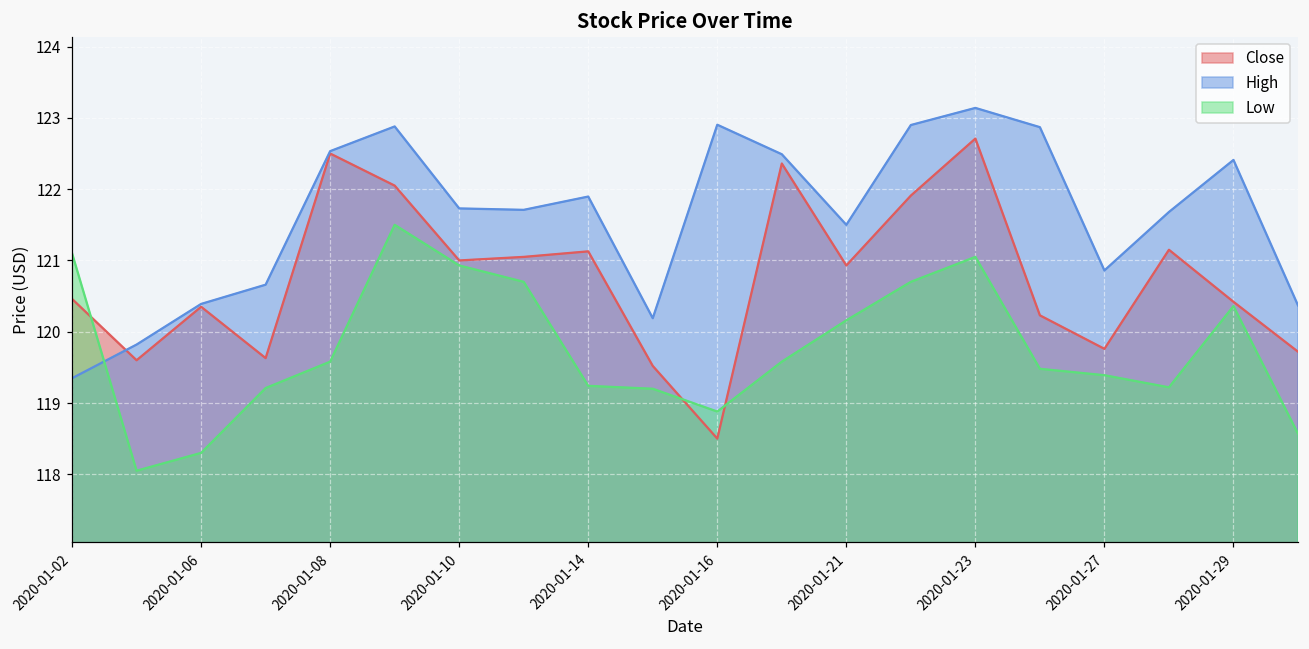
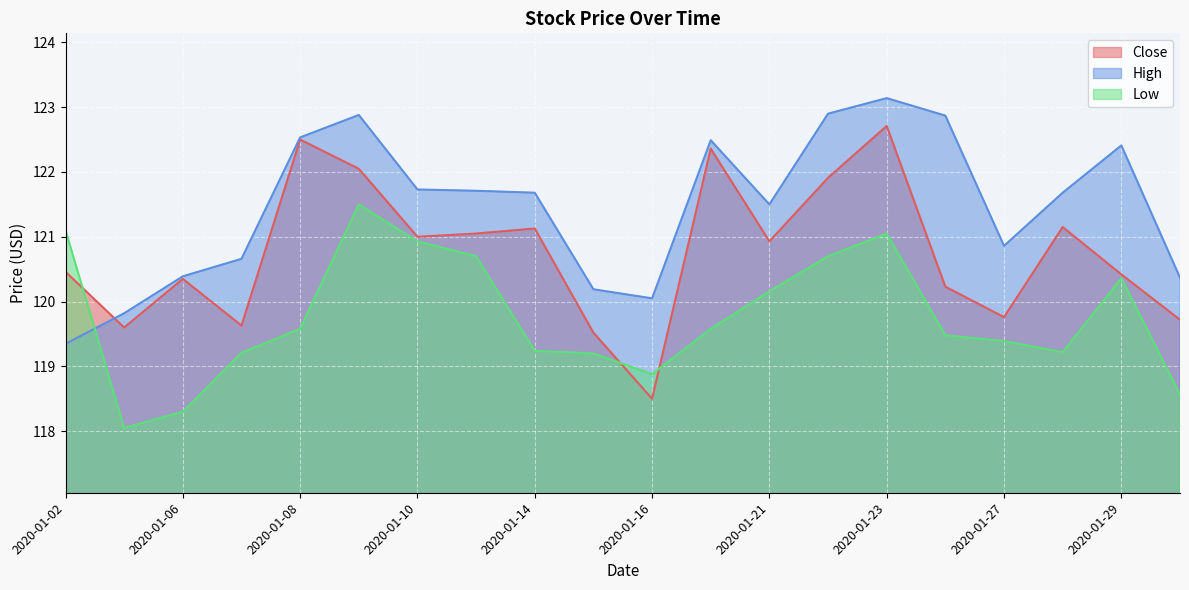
  {
    "Close": {
      "2020-01-02": 120.5,
      "2020-01-06": 120.3,
      "2020-01-10": 121.0,
      "2020-01-14": 121.1,
      "2020-01-16": 118.5,
      "2020-01-21": 120.9,
      "2020-01-23": 122.7,
      "2020-01-27": 119.8,
      "2020-01-29": 120.4
    },
    "High": {
      "2020-01-02": 119.3,
      "2020-01-06": 120.4,
      "2020-01-10": 121.7,
-     "2020-01-14": 121.9,
-     "2020-01-16": 122.9,
+     "2020-01-14": 121.7,
+     "2020-01-16": 120.1,
      "2020-01-21": 121.5,
      "2020-01-23": 123.1,
      "2020-01-27": 120.9,
      "2020-01-29": 122.4
    },
    "Low": {
      "2020-01-02": 121.1,
      "2020-01-06": 118.3,
      "2020-01-08": 119.6,
      "2020-01-10": 120.9,
      "2020-01-14": 119.2,
      "2020-01-16": 118.9,
      "2020-01-21": 120.2,
      "2020-01-23": 121.1,
      "2020-01-27": 119.4,
      "2020-01-29": 120.4
    }
  }
